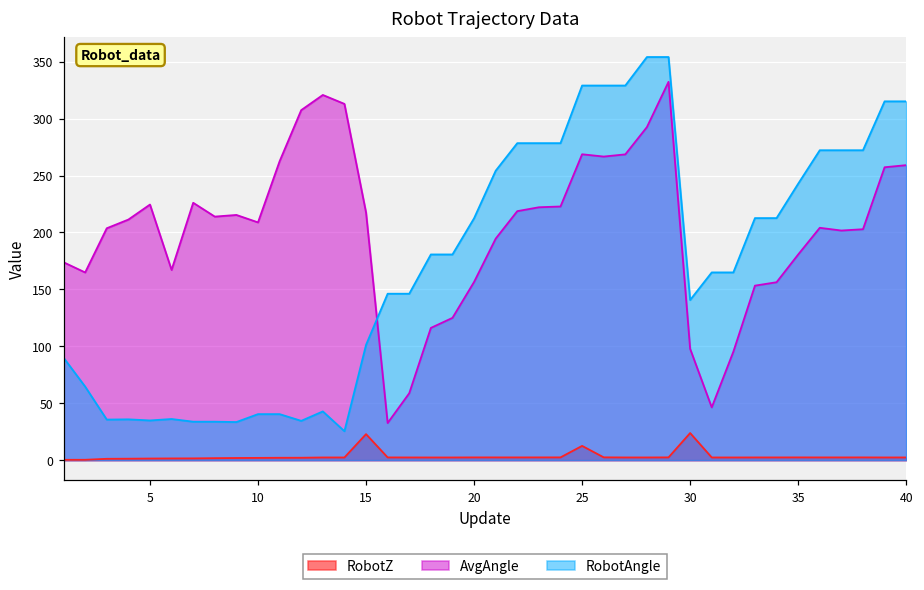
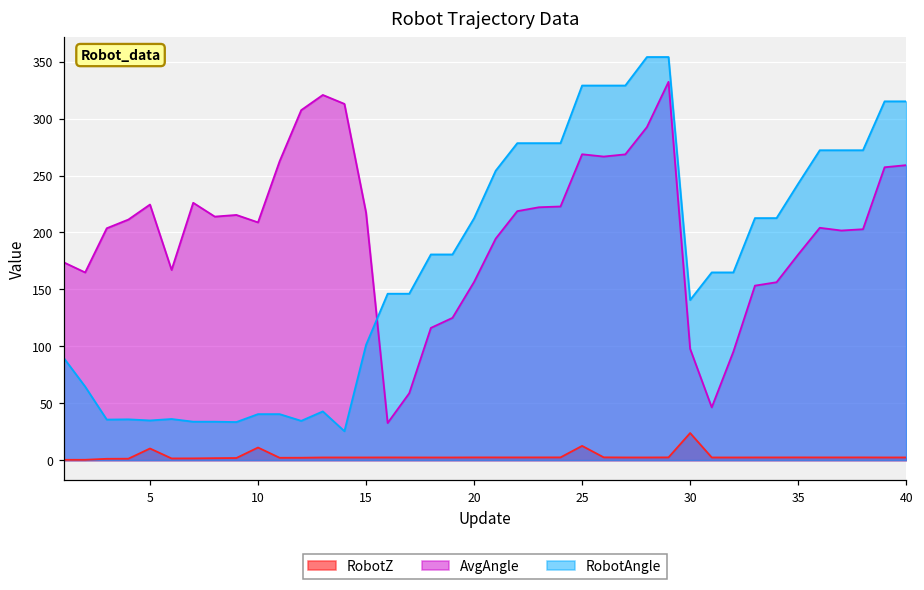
  {
    "RobotZ": {
-     "5": 1,
-     "10": 2,
-     "15": 23,
+     "5": 10,
+     "10": 11,
+     "15": 2,
      "20": 2,
      "25": 13,
      "30": 24,
      "35": 2,
      "40": 2
    },
    "AvgAngle": {
      "5": 224,
      "10": 209,
      "15": 217,
      "20": 157,
      "25": 269,
      "30": 98,
      "35": 181,
      "40": 259
    },
    "RobotAngle": {
      "5": 35,
      "10": 40,
      "15": 101,
      "20": 212,
      "25": 329,
      "30": 141,
      "35": 243,
      "40": 315
    }
  }
